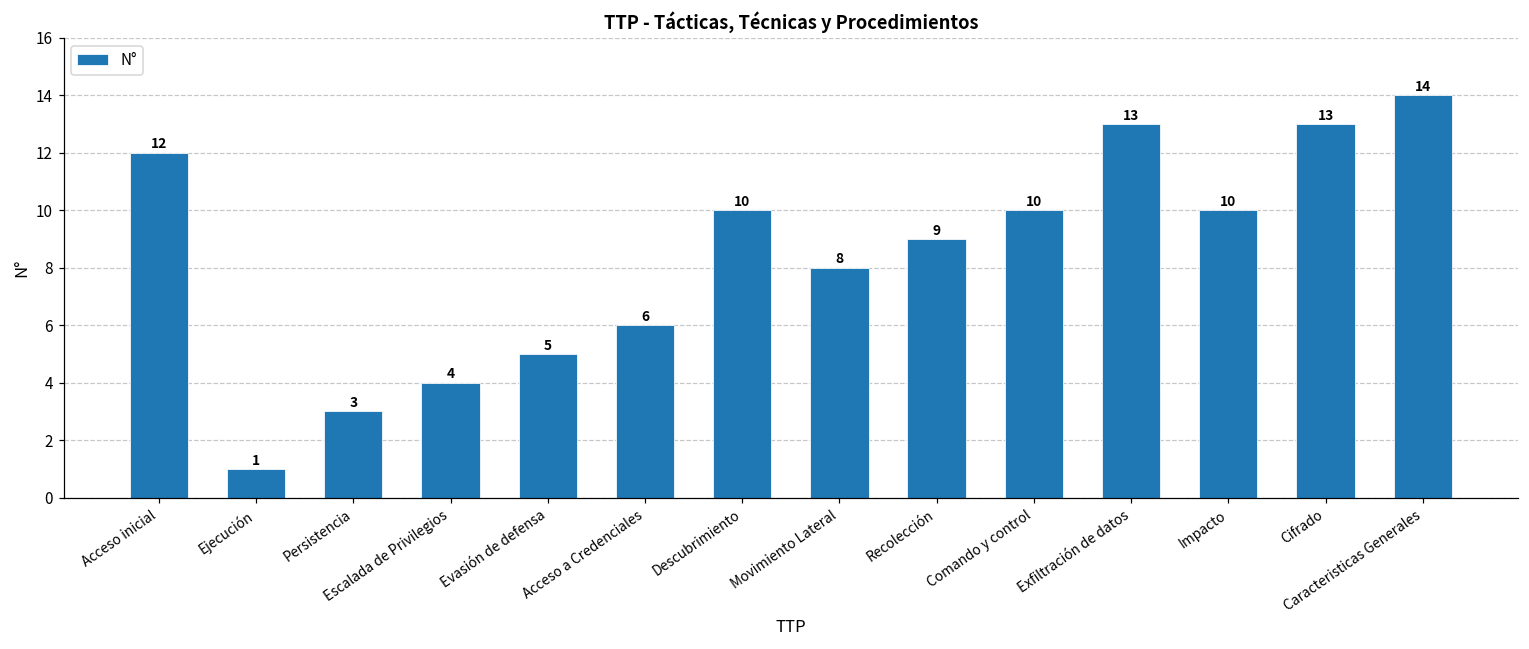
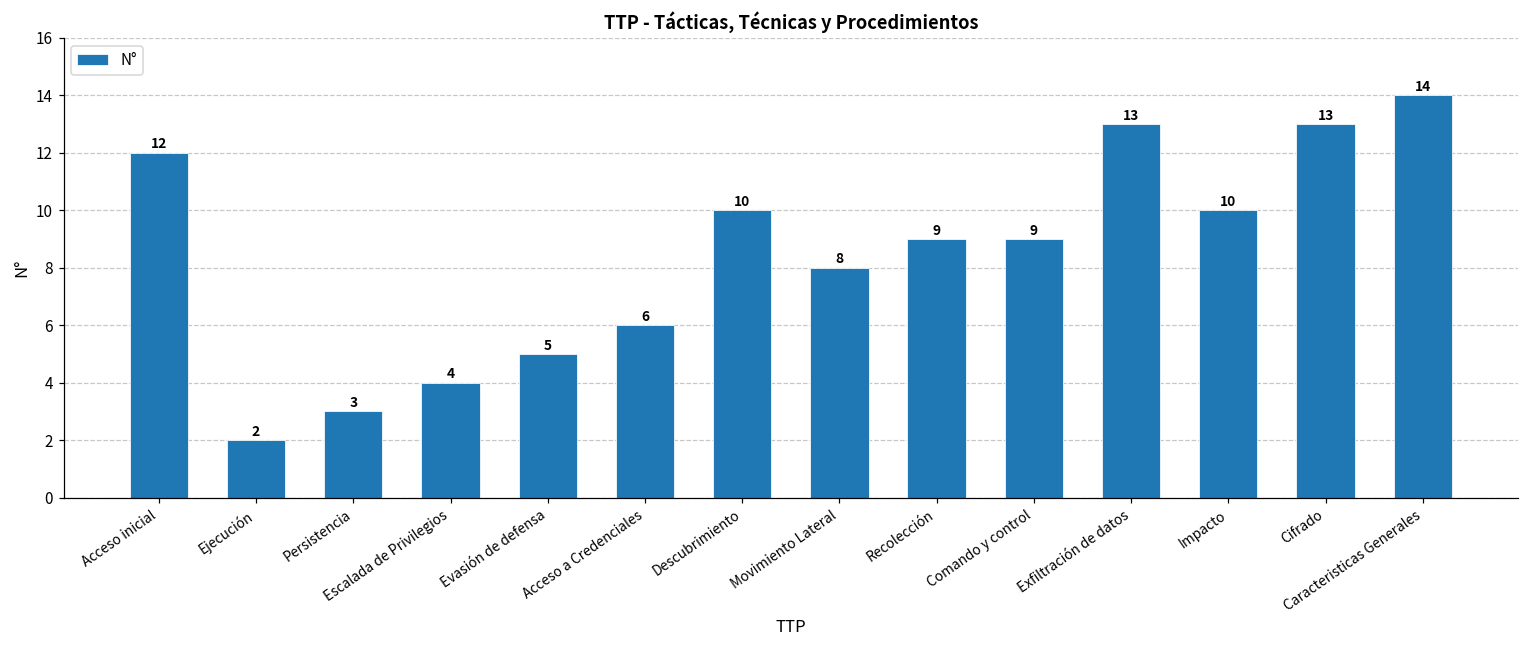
  {
    "Acceso inicial": 12,
-   "Ejecución": 1,
+   "Ejecución": 2,
    "Persistencia": 3,
    "Escalada de Privilegios": 4,
    "Evasión de defensa": 5,
    "Acceso a Credenciales": 6,
    "Descubrimiento": 10,
    "Movimiento Lateral": 8,
    "Recolección": 9,
-   "Comando y control": 10,
+   "Comando y control": 9,
    "Exfiltración de datos": 13,
    "Impacto": 10,
    "Cifrado": 13,
    "Caracteristicas Generales": 14
  }
